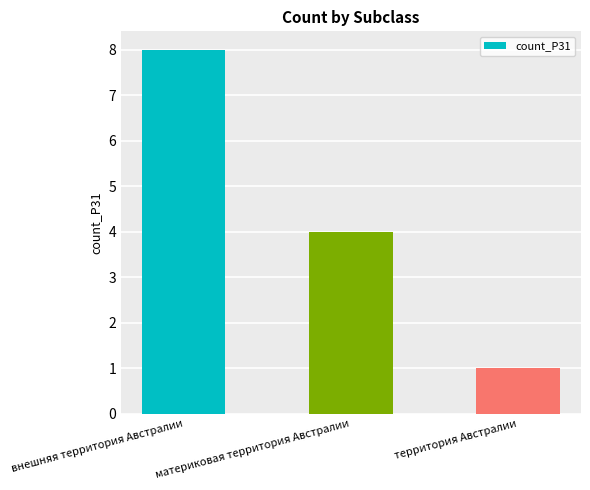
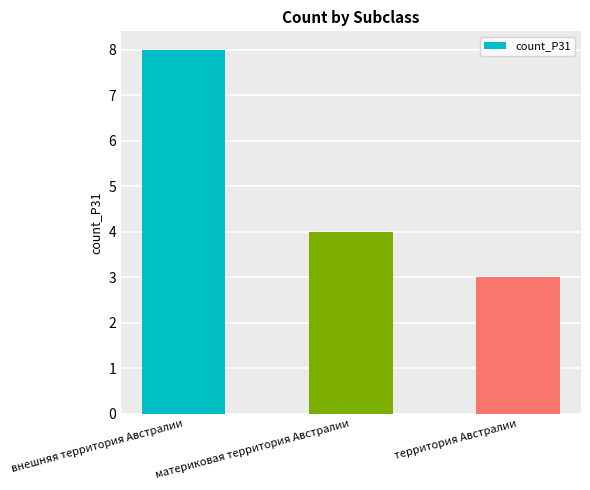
  {
    "внешняя территория Австралии": 8,
    "материковая территория Австралии": 4,
-   "территория Австралии": 1
+   "территория Австралии": 3
  }
